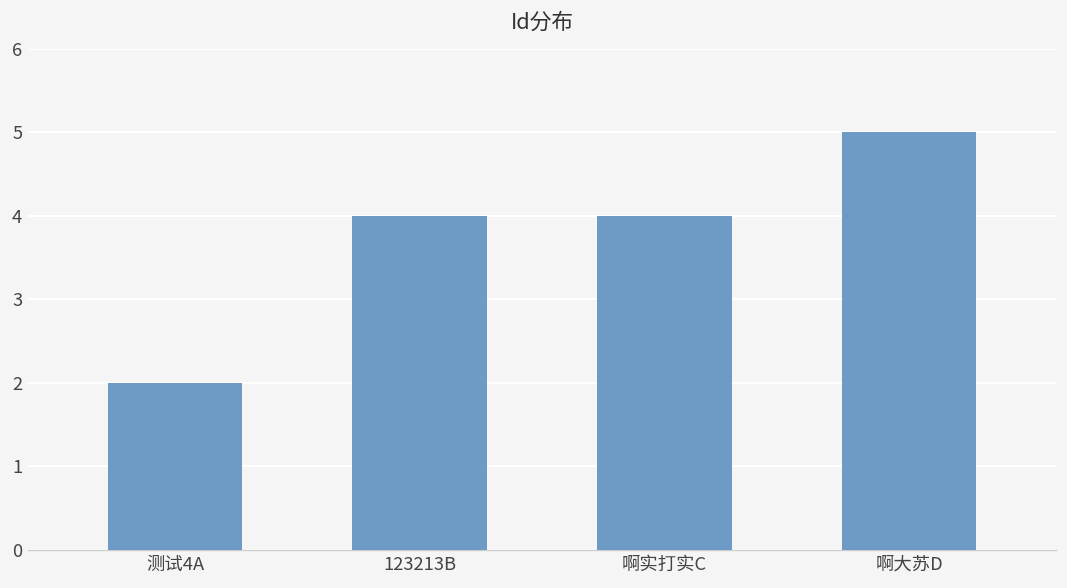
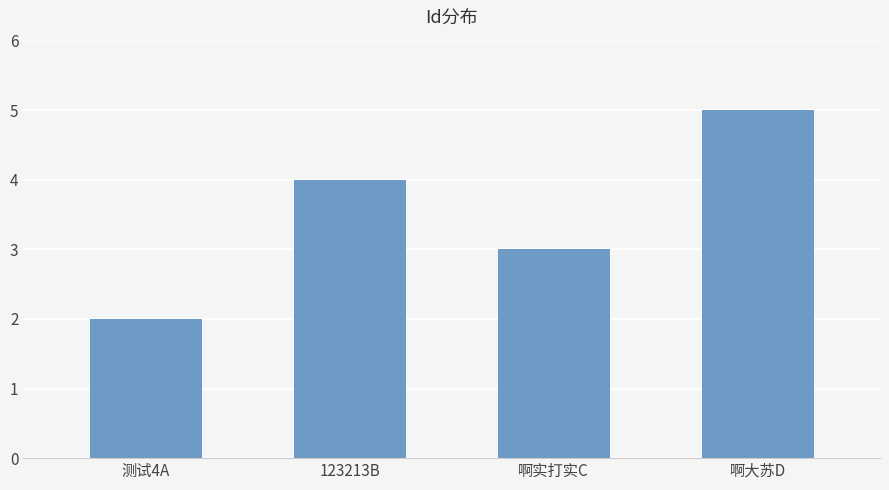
  {
    "测试4A": 2,
    "123213B": 4,
-   "啊实打实C": 4,
+   "啊实打实C": 3,
    "啊大苏D": 5
  }
